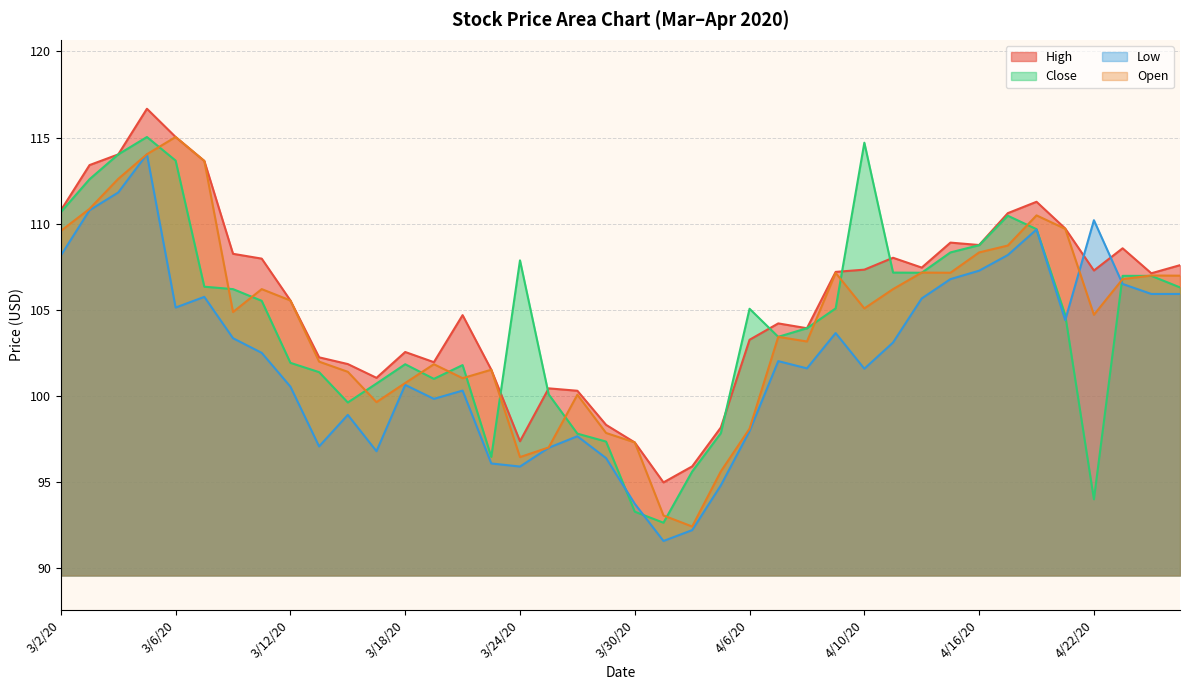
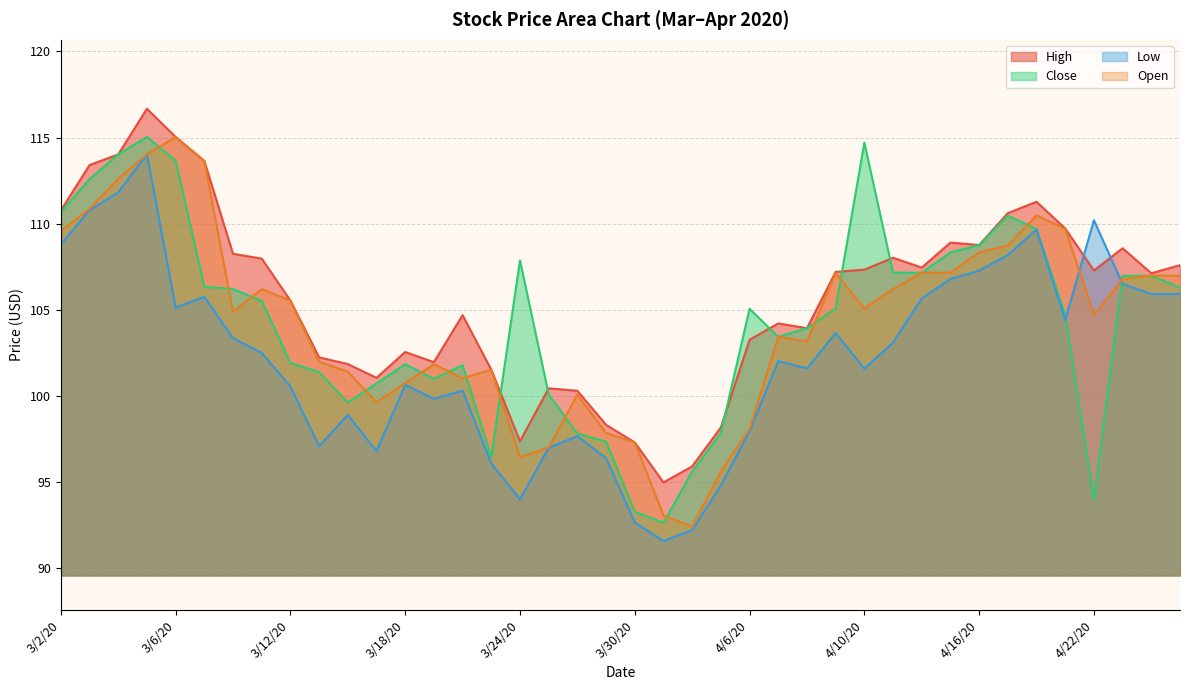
  {
    "Close": {
      "3/6/20": 113.7,
      "3/12/20": 101.9,
      "3/18/20": 101.8,
      "3/24/20": 107.9,
      "3/30/20": 93.3,
      "4/6/20": 105.1,
      "4/10/20": 114.7,
      "4/22/20": 94.0
    },
    "Low": {
-     "3/2/20": 108.2,
+     "3/2/20": 108.8,
      "3/6/20": 105.1,
      "3/12/20": 100.5,
-     "3/24/20": 95.9,
-     "3/30/20": 93.7,
+     "3/24/20": 94.0,
+     "3/30/20": 92.7,
      "4/10/20": 101.6,
      "4/16/20": 107.3,
      "4/22/20": 110.2
    }
  }
